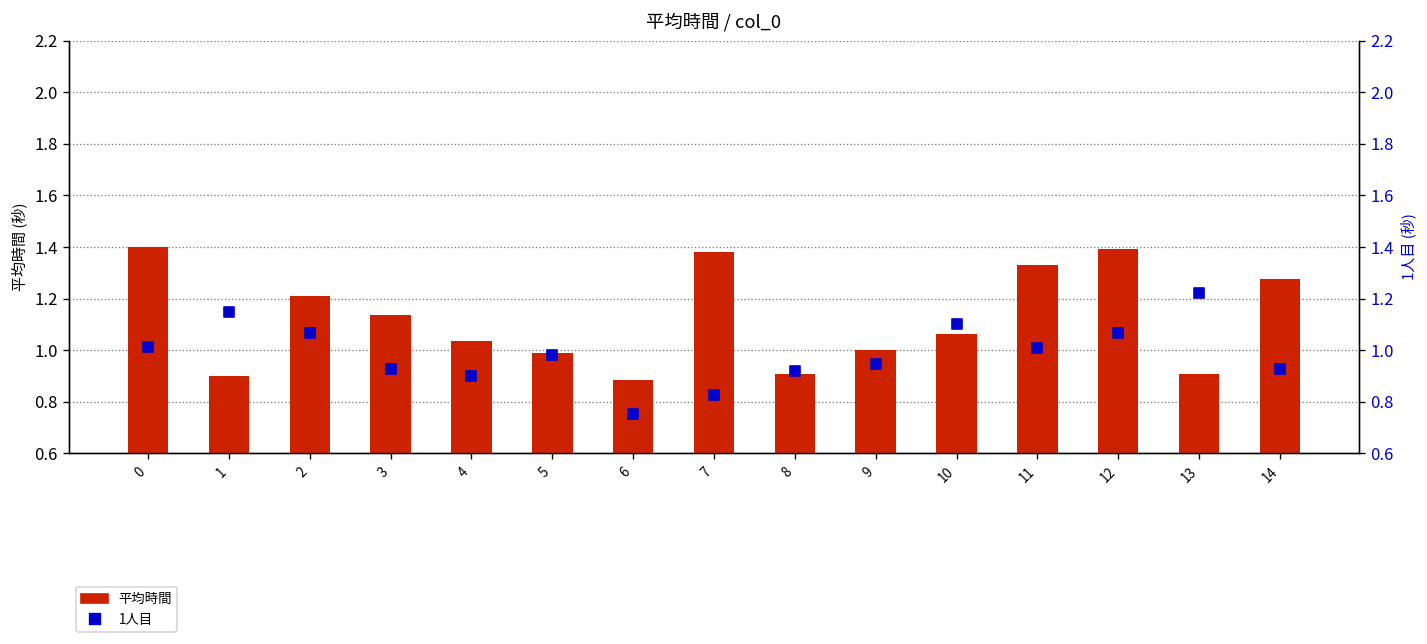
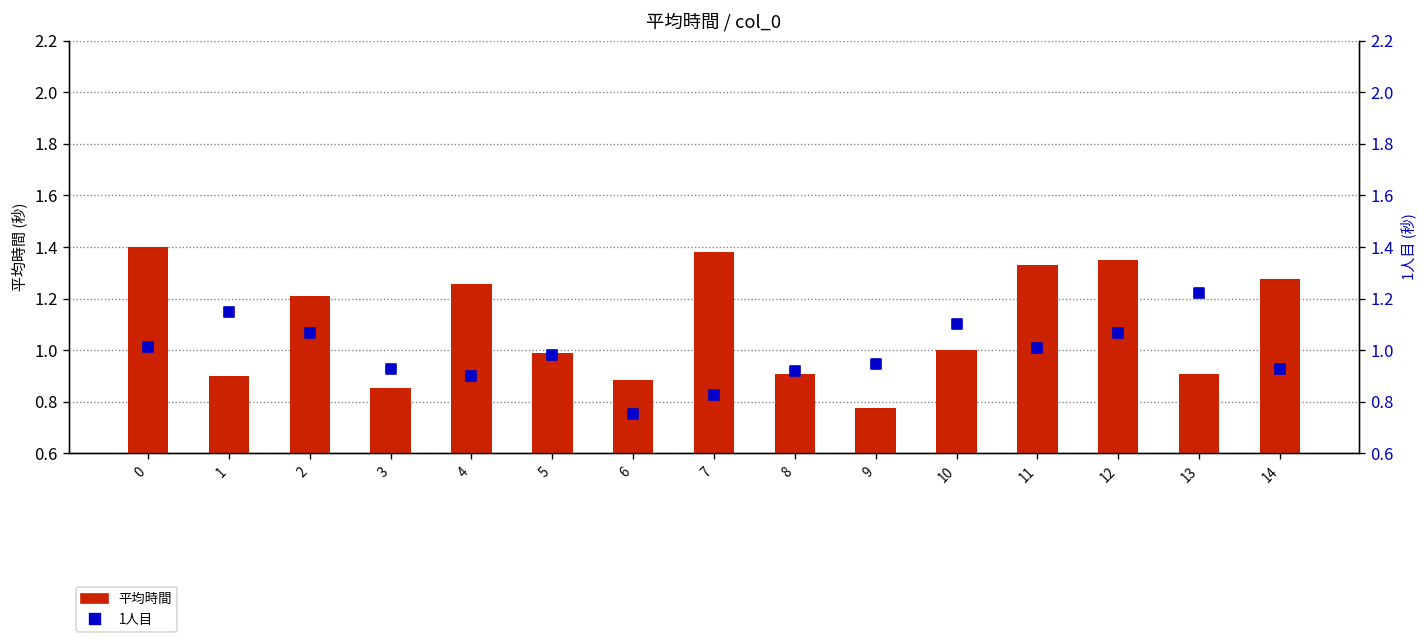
  {
    "平均時間": {
      "0": 1.40,
      "1": 0.90,
      "2": 1.21,
-     "3": 1.13,
-     "4": 1.04,
+     "3": 0.85,
+     "4": 1.26,
      "5": 0.99,
      "6": 0.88,
      "7": 1.38,
      "8": 0.91,
-     "9": 1.00,
-     "10": 1.06,
+     "9": 0.78,
+     "10": 1.00,
      "11": 1.33,
-     "12": 1.39,
+     "12": 1.35,
      "13": 0.91,
      "14": 1.28
    }
  }
